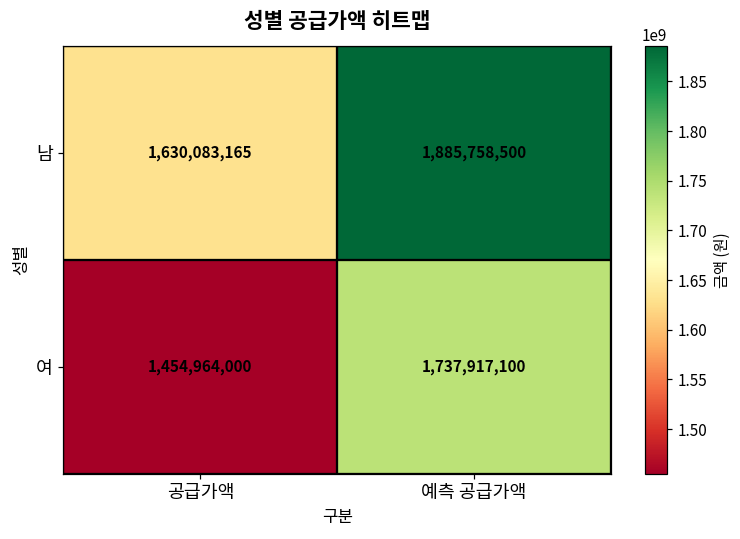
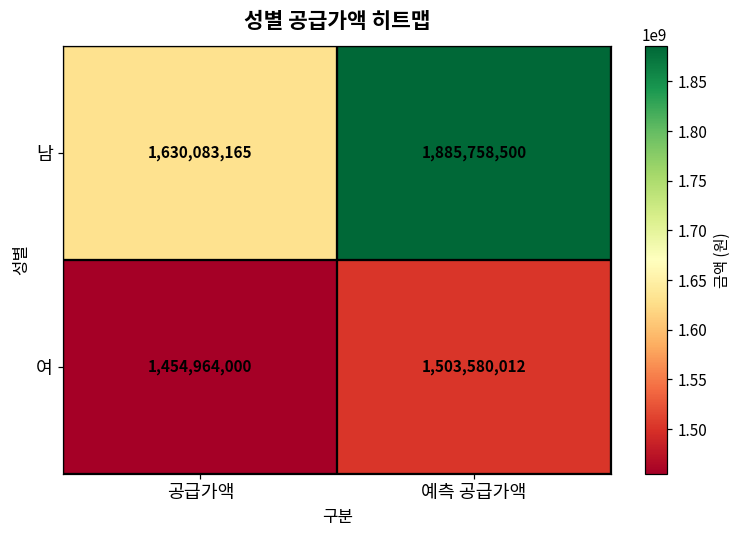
  {
    "남": {
      "공급가액": "1,630,083,165",
      "예측 공급가액": "1,885,758,500"
    },
    "여": {
      "공급가액": "1,454,964,000",
-     "예측 공급가액": "1,737,917,100"
+     "예측 공급가액": "1,503,580,012"
    }
  }
